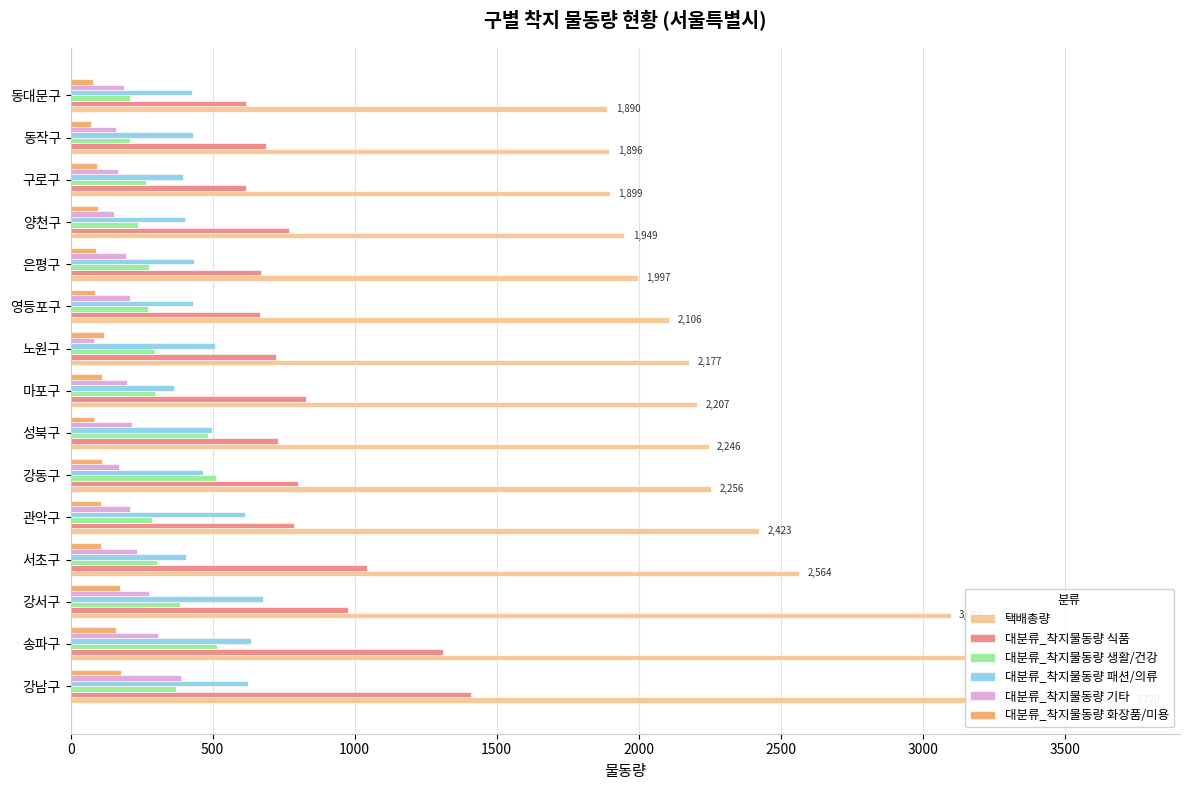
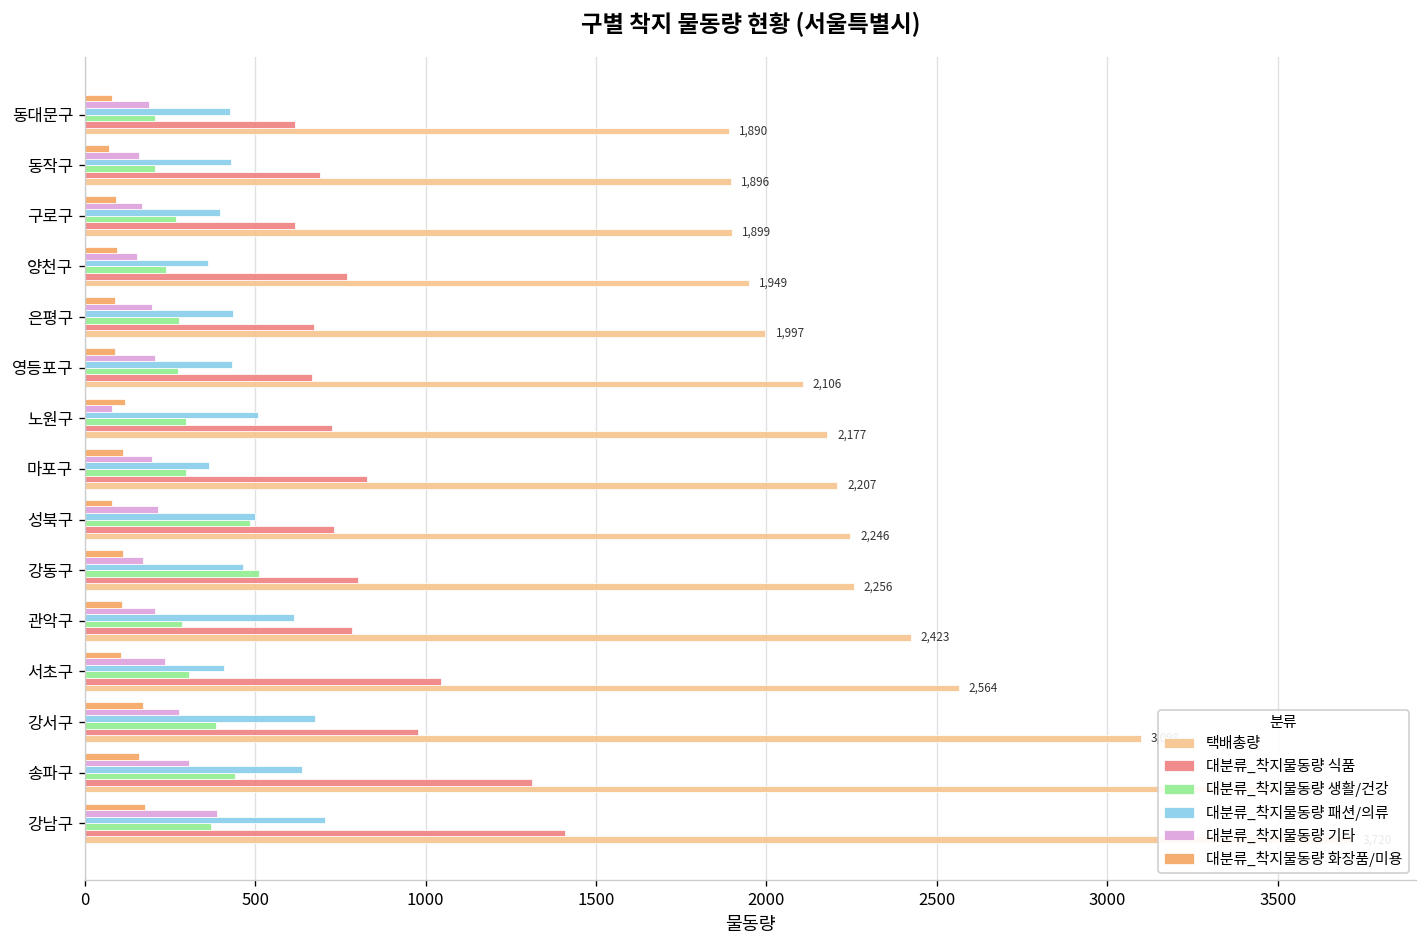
  {
    "대분류_착지물동량 생활/건강": {
      "동대문구": 210,
      "동작구": 210,
      "구로구": 270,
      "양천구": 240,
      "은평구": 280,
      "영등포구": 270,
      "노원구": 300,
      "마포구": 300,
      "성북구": 480,
      "강동구": 510,
      "관악구": 290,
      "서초구": 310,
      "강서구": 390,
-     "송파구": 520,
+     "송파구": 440,
      "강남구": 370
    },
    "대분류_착지물동량 패션/의류": {
      "동대문구": 430,
      "동작구": 430,
      "구로구": 400,
-     "양천구": 400,
+     "양천구": 360,
      "은평구": 430,
      "영등포구": 430,
      "노원구": 510,
      "마포구": 360,
      "성북구": 500,
      "강동구": 470,
      "관악구": 610,
      "서초구": 410,
      "강서구": 680,
      "송파구": 640,
-     "강남구": 630
+     "강남구": 710
    },
    "대분류_착지물동량 기타": {
      "동대문구": 190,
      "동작구": 160,
      "구로구": 170,
      "양천구": 150,
      "은평구": 200,
      "영등포구": 210,
      "노원구": 80,
      "마포구": 200,
      "성북구": 220,
      "강동구": 170,
      "관악구": 210,
      "서초구": 230,
      "강서구": 280,
      "송파구": 310,
      "강남구": 390
    }
  }
